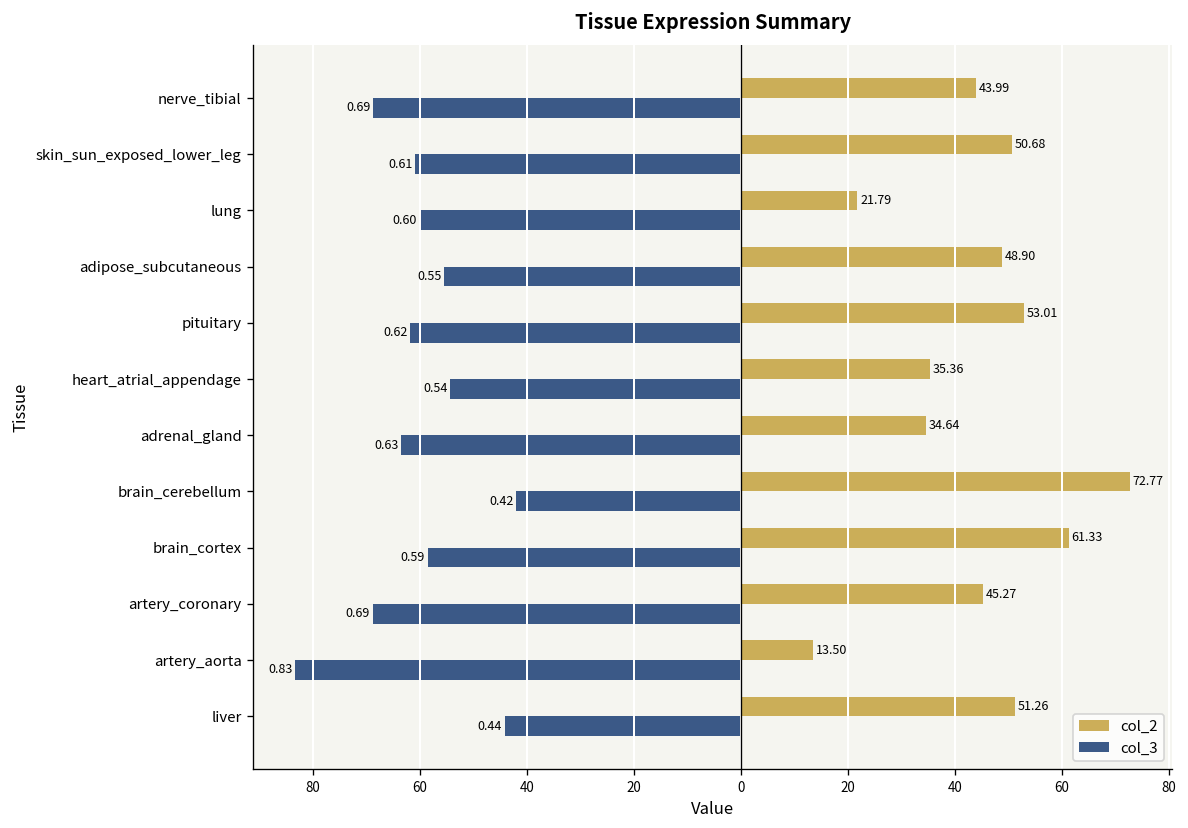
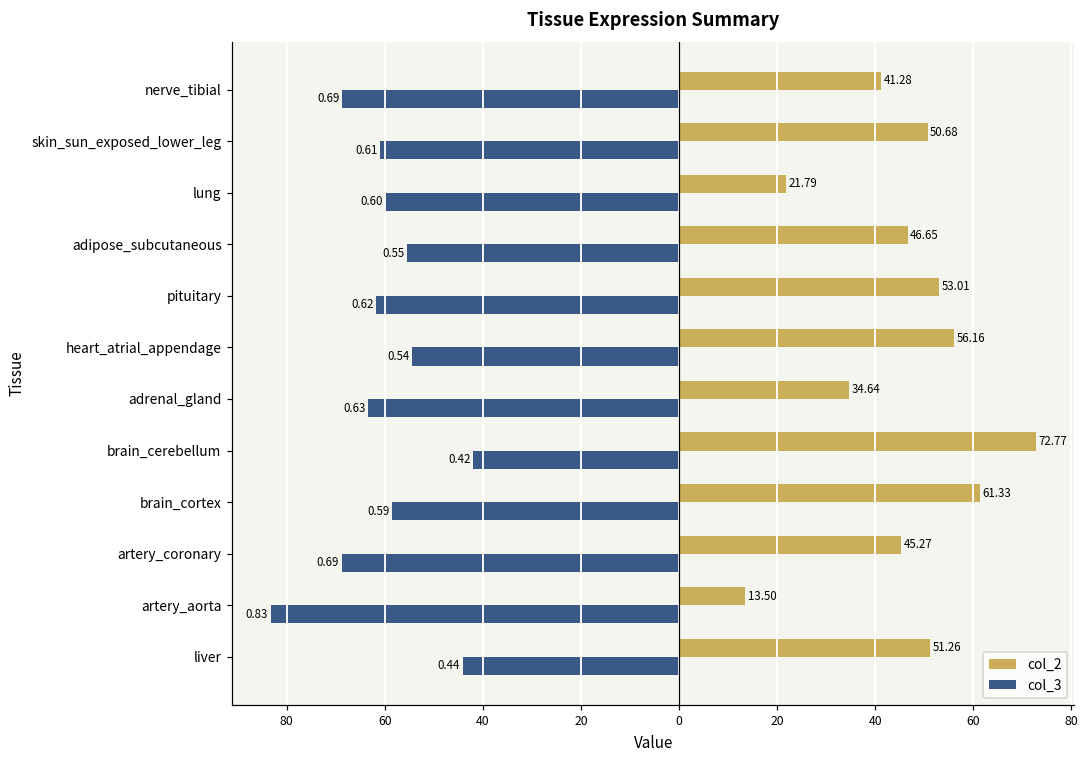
  {
    "col_2": {
-     "nerve_tibial": 43.99,
+     "nerve_tibial": 41.28,
      "skin_sun_exposed_lower_leg": 50.68,
      "lung": 21.79,
-     "adipose_subcutaneous": 48.90,
+     "adipose_subcutaneous": 46.65,
      "pituitary": 53.01,
-     "heart_atrial_appendage": 35.36,
+     "heart_atrial_appendage": 56.16,
      "adrenal_gland": 34.64,
      "brain_cerebellum": 72.77,
      "brain_cortex": 61.33,
      "artery_coronary": 45.27,
      "artery_aorta": 13.50,
      "liver": 51.26
    }
  }
